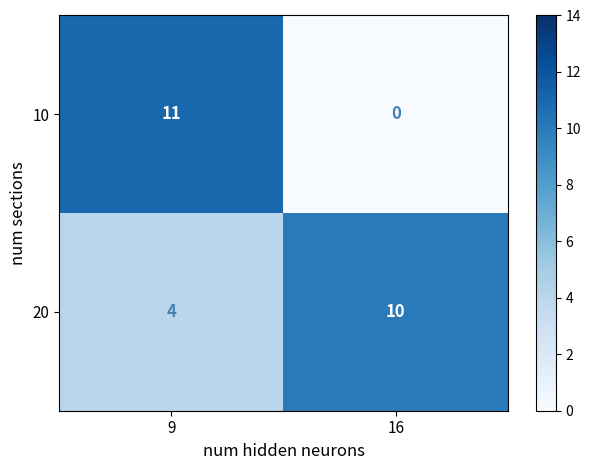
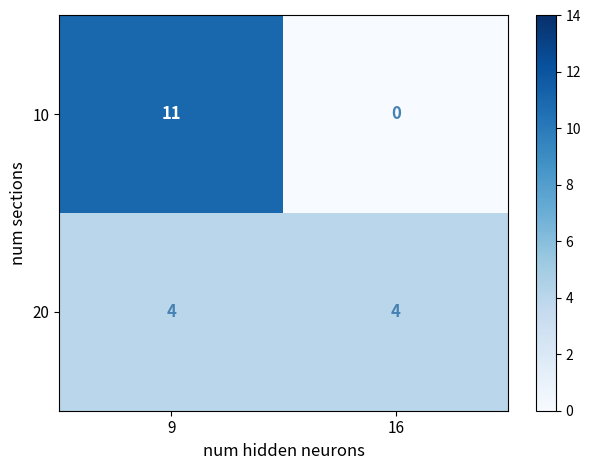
  {
    "10": {
      "9": 11,
      "16": 0
    },
    "20": {
      "9": 4,
-     "16": 10
+     "16": 4
    }
  }
